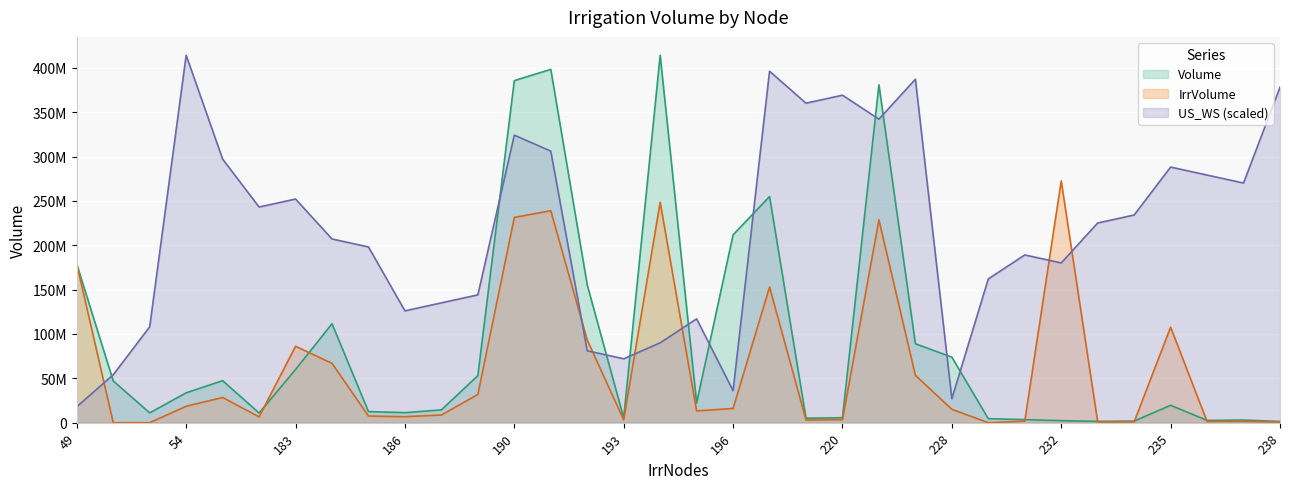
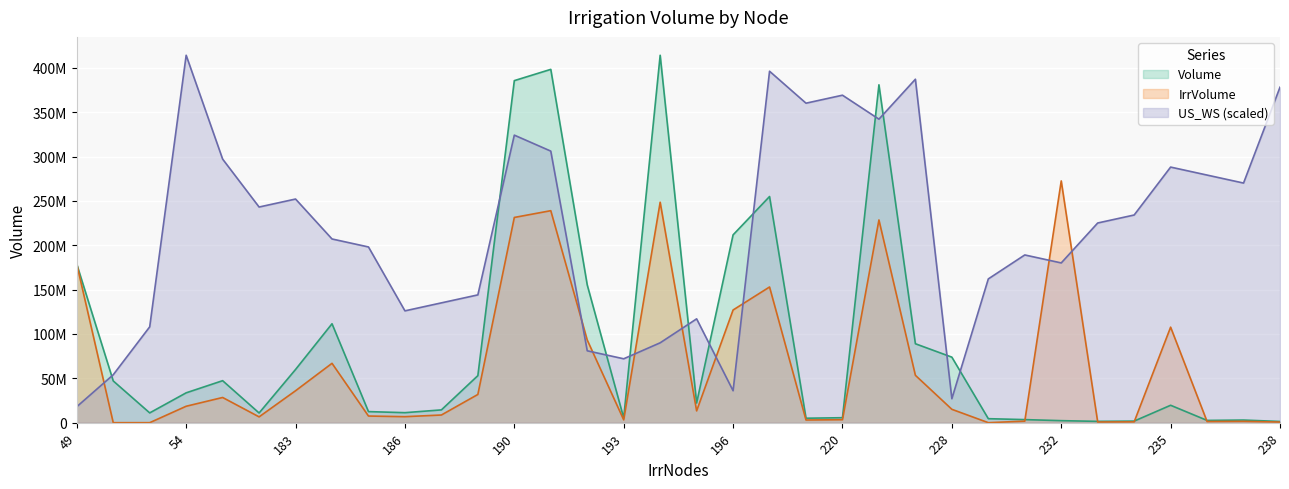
  {
    "IrrVolume": {
      "54": 20000000,
-     "183": 90000000,
+     "183": 40000000,
      "186": 10000000,
      "190": 230000000,
-     "196": 20000000,
+     "196": 130000000,
      "228": 20000000,
      "232": 270000000,
      "235": 110000000
    }
  }
